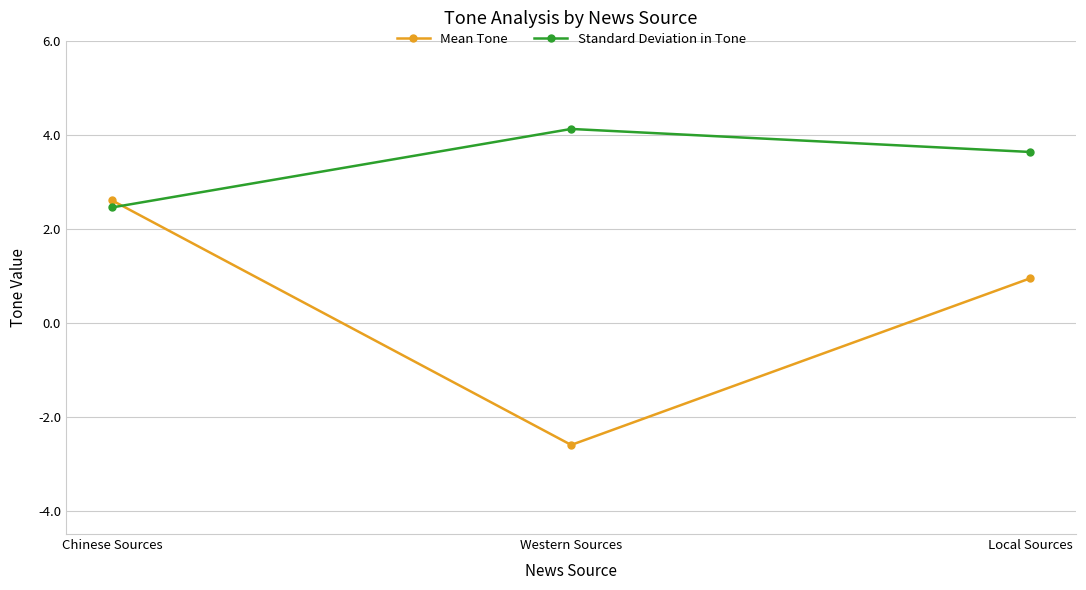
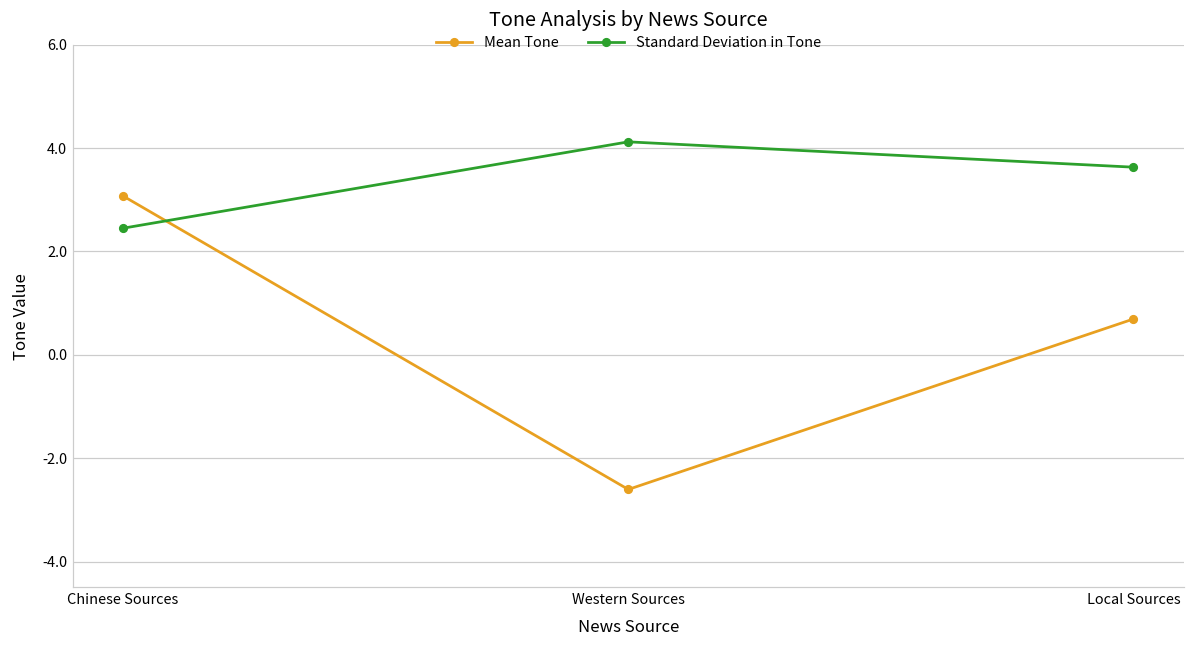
  {
    "Mean Tone": {
-     "Chinese Sources": 2.6,
+     "Chinese Sources": 3.1,
      "Western Sources": -2.6,
-     "Local Sources": 0.9
+     "Local Sources": 0.7
    },
    "Standard Deviation in Tone": {
      "Chinese Sources": 2.5,
      "Western Sources": 4.1,
      "Local Sources": 3.6
    }
  }
